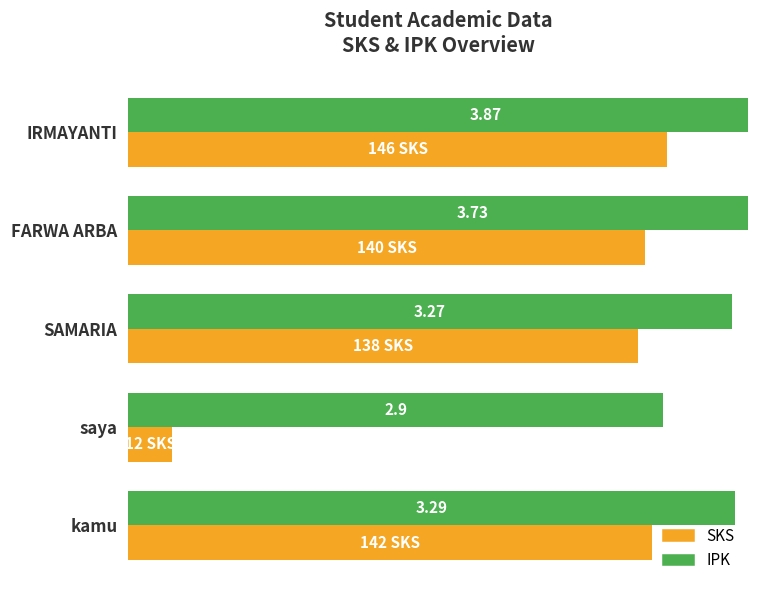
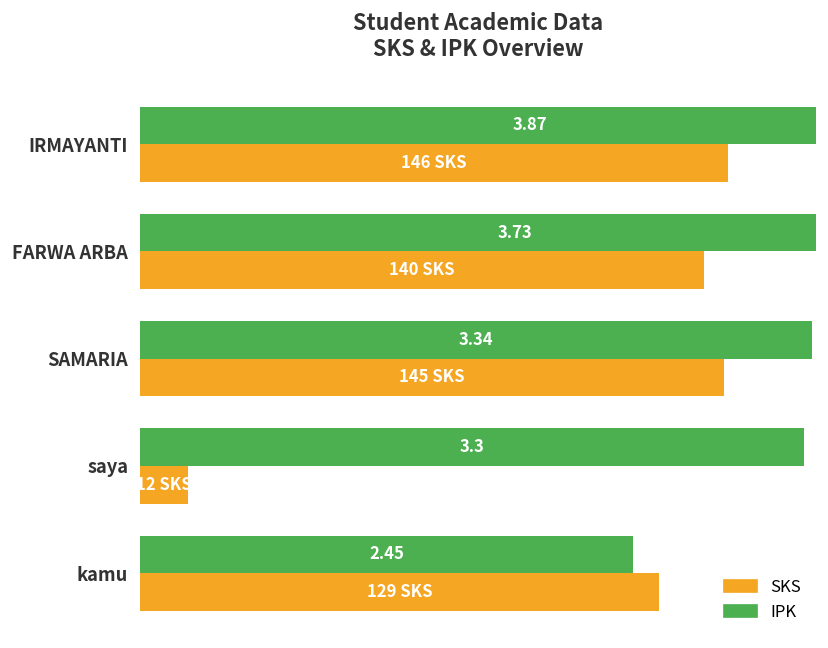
  {
    "SKS": {
-     "SAMARIA": 138,
-     "kamu": 142
+     "SAMARIA": 145,
+     "kamu": 129
    },
    "IPK": {
-     "SAMARIA": 3.27,
-     "saya": 2.9,
-     "kamu": 3.29
+     "SAMARIA": 3.34,
+     "saya": 3.3,
+     "kamu": 2.45
    }
  }
